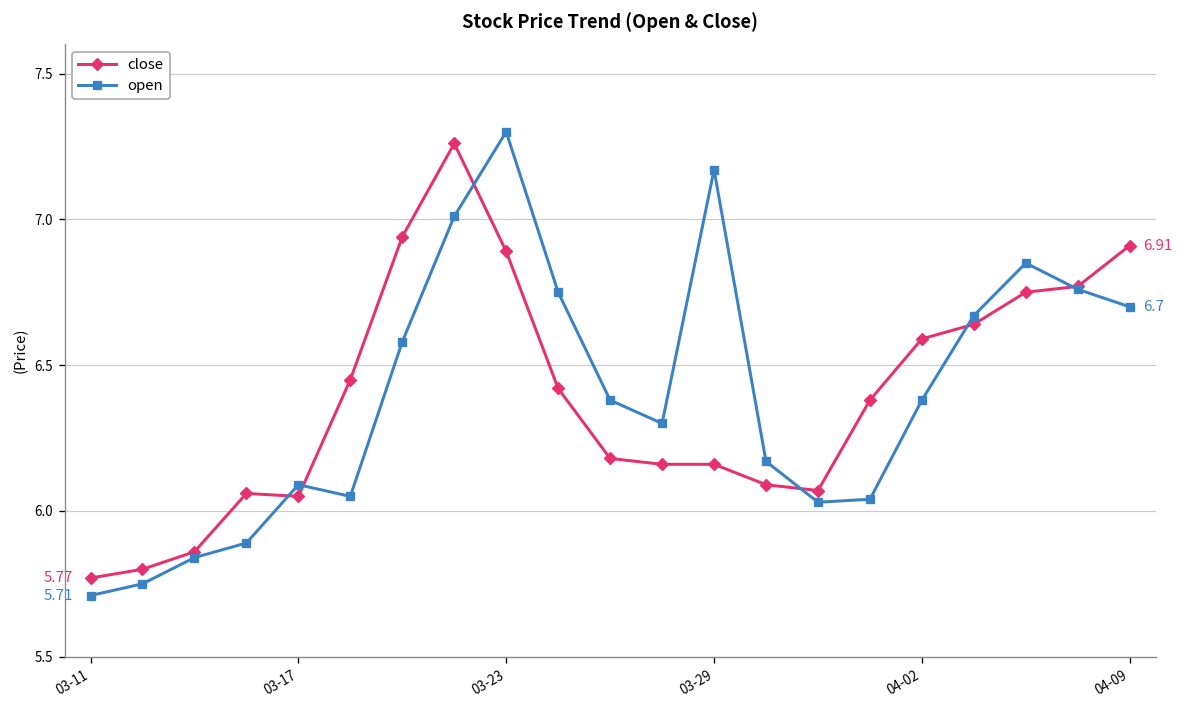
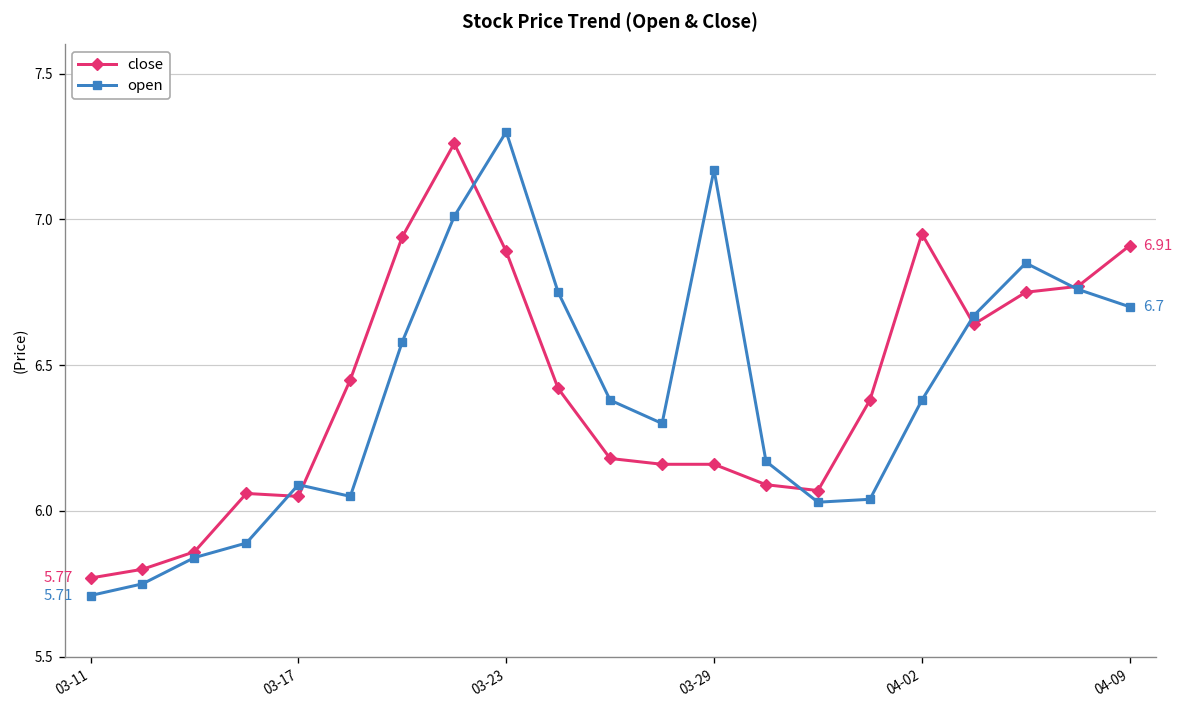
  {
    "close": {
      "03-17": 6.05,
      "03-23": 6.89,
      "03-29": 6.16,
-     "04-02": 6.59
+     "04-02": 6.95
    },
    "open": {
      "03-11": 5.71,
      "04-09": 6.7
    }
  }
